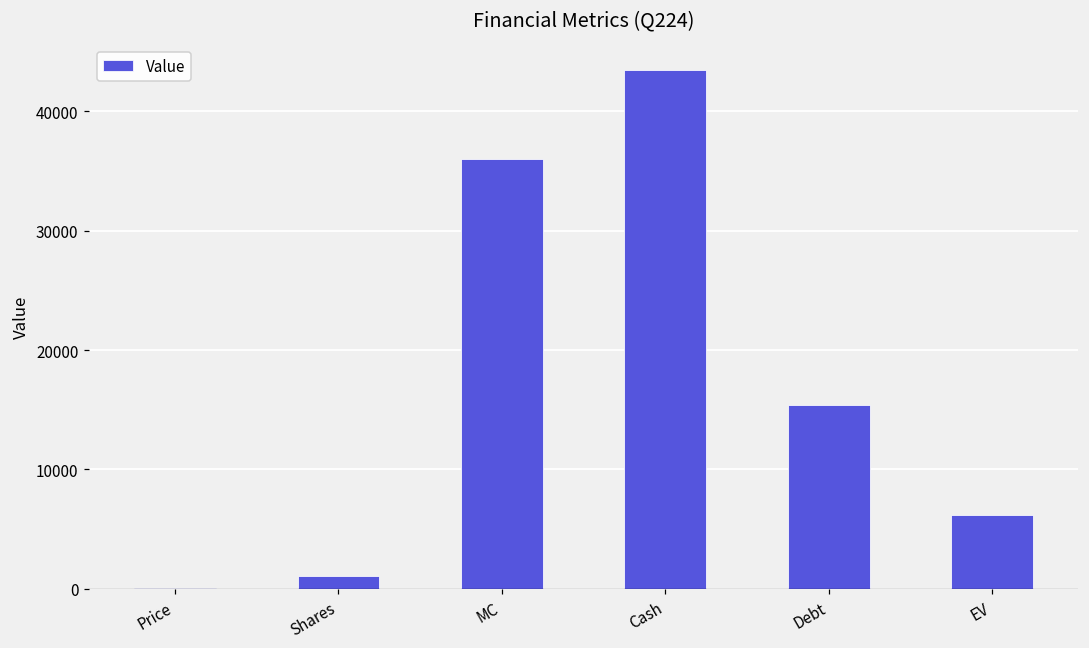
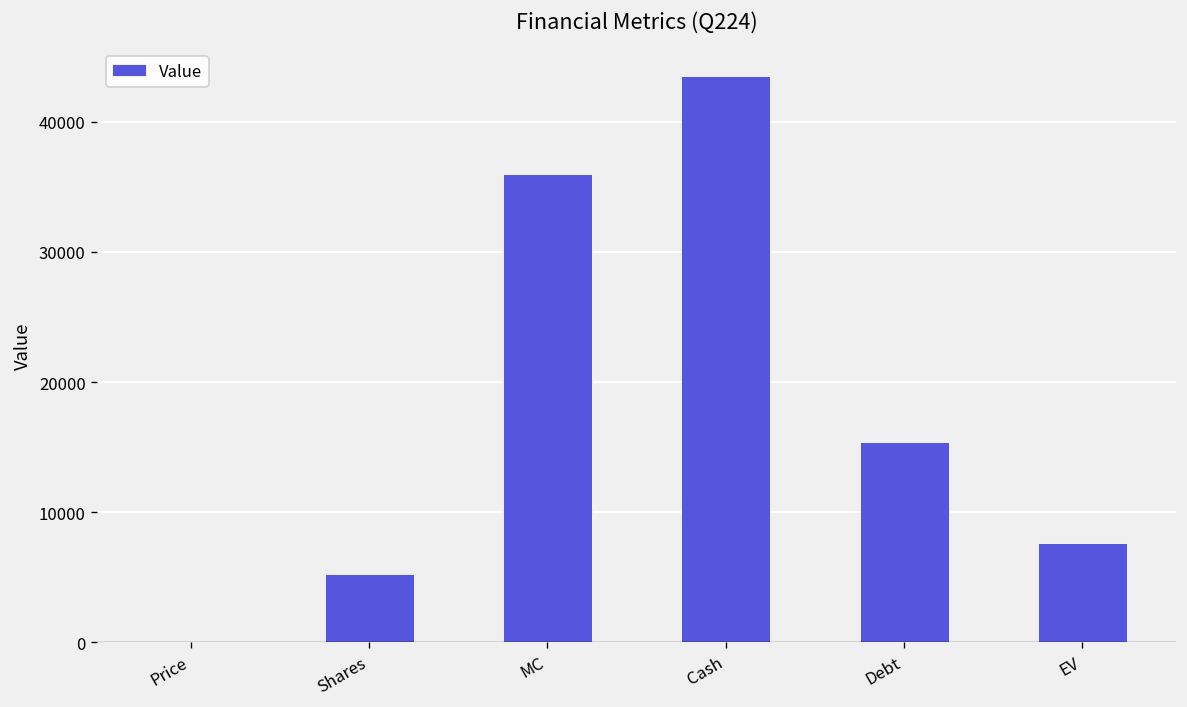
  {
-   "Shares": 1000,
+   "Shares": 5200,
    "MC": 36000,
    "Cash": 43500,
    "Debt": 15400,
-   "EV": 6200
+   "EV": 7600
  }
